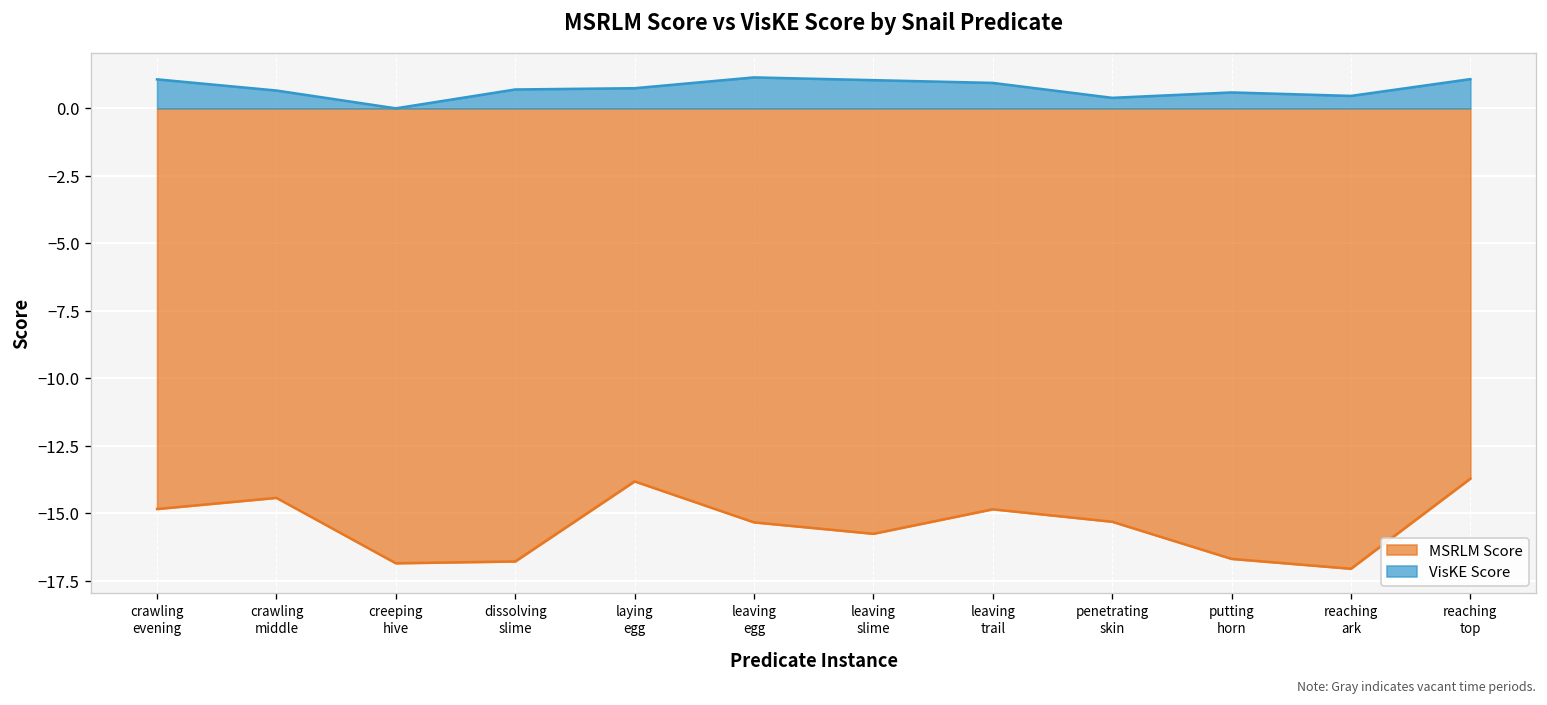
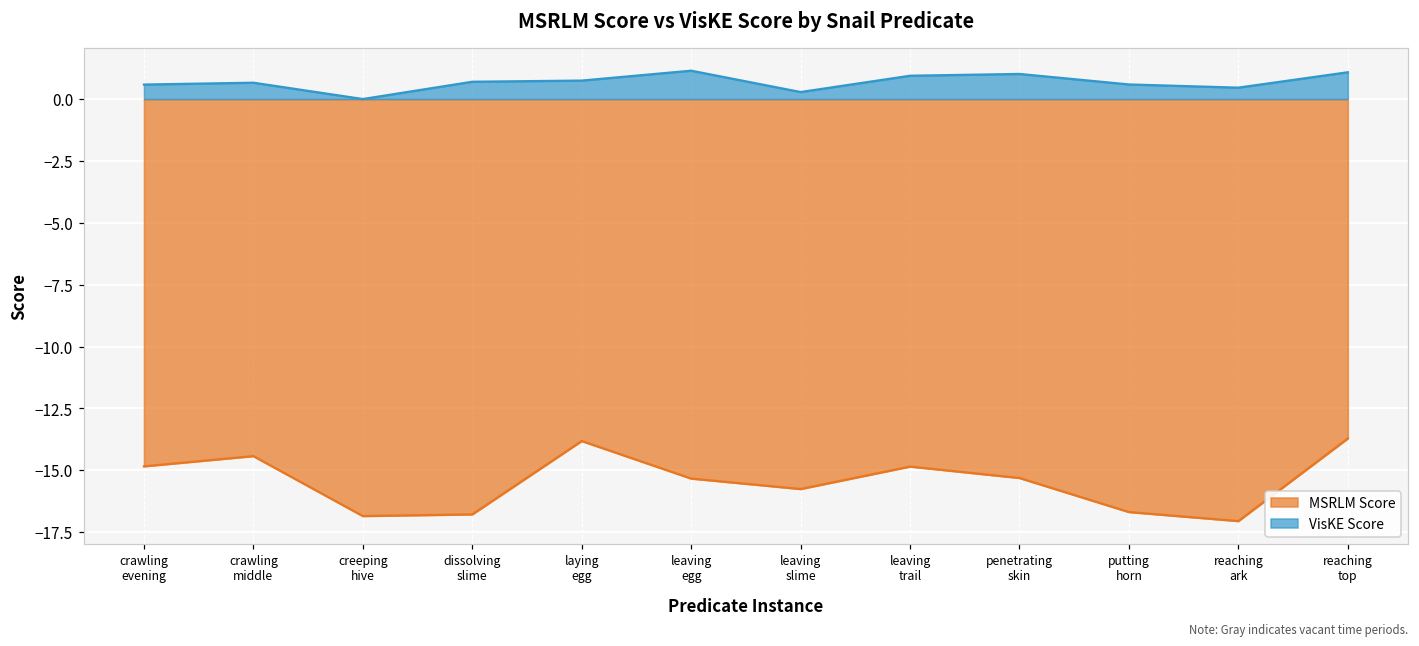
  {
    "VisKE Score": {
-     "crawling evening": 1.1,
+     "crawling evening": 0.6,
      "crawling middle": 0.7,
      "dissolving slime": 0.7,
      "laying egg": 0.7,
      "leaving egg": 1.1,
-     "leaving slime": 1.0,
+     "leaving slime": 0.3,
      "leaving trail": 0.9,
-     "penetrating skin": 0.4,
+     "penetrating skin": 1.0,
      "putting horn": 0.6,
      "reaching ark": 0.5,
      "reaching top": 1.1
    }
  }
